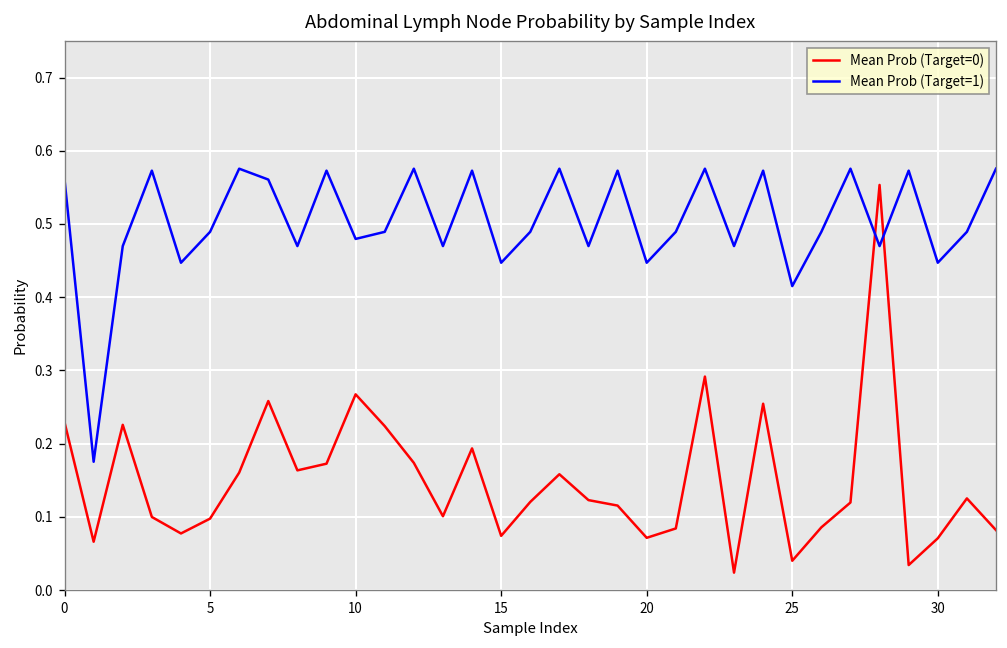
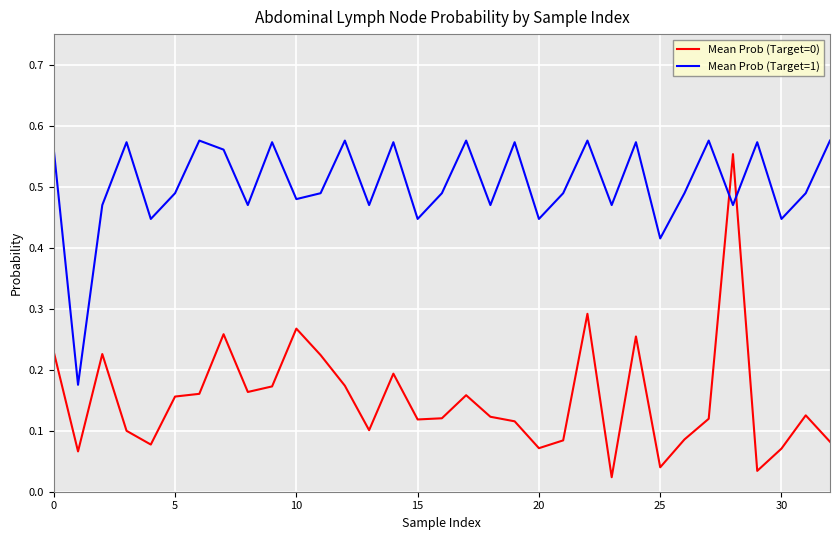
  {
    "Mean Prob (Target=0)": {
      "0": 0.23,
-     "5": 0.10,
+     "5": 0.16,
      "10": 0.27,
-     "15": 0.07,
+     "15": 0.12,
      "20": 0.07,
      "25": 0.04,
      "30": 0.07
    },
    "Mean Prob (Target=1)": {
      "0": 0.56,
      "5": 0.49,
      "10": 0.48,
      "15": 0.45,
      "20": 0.45,
      "25": 0.42,
      "30": 0.45
    }
  }
